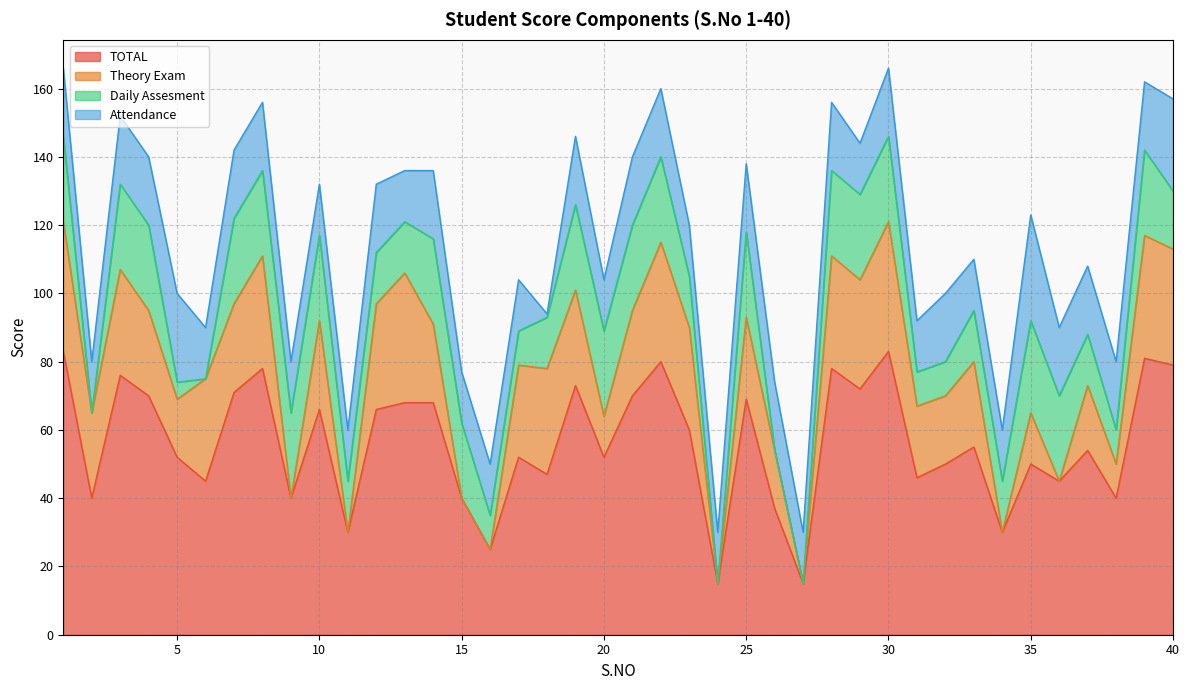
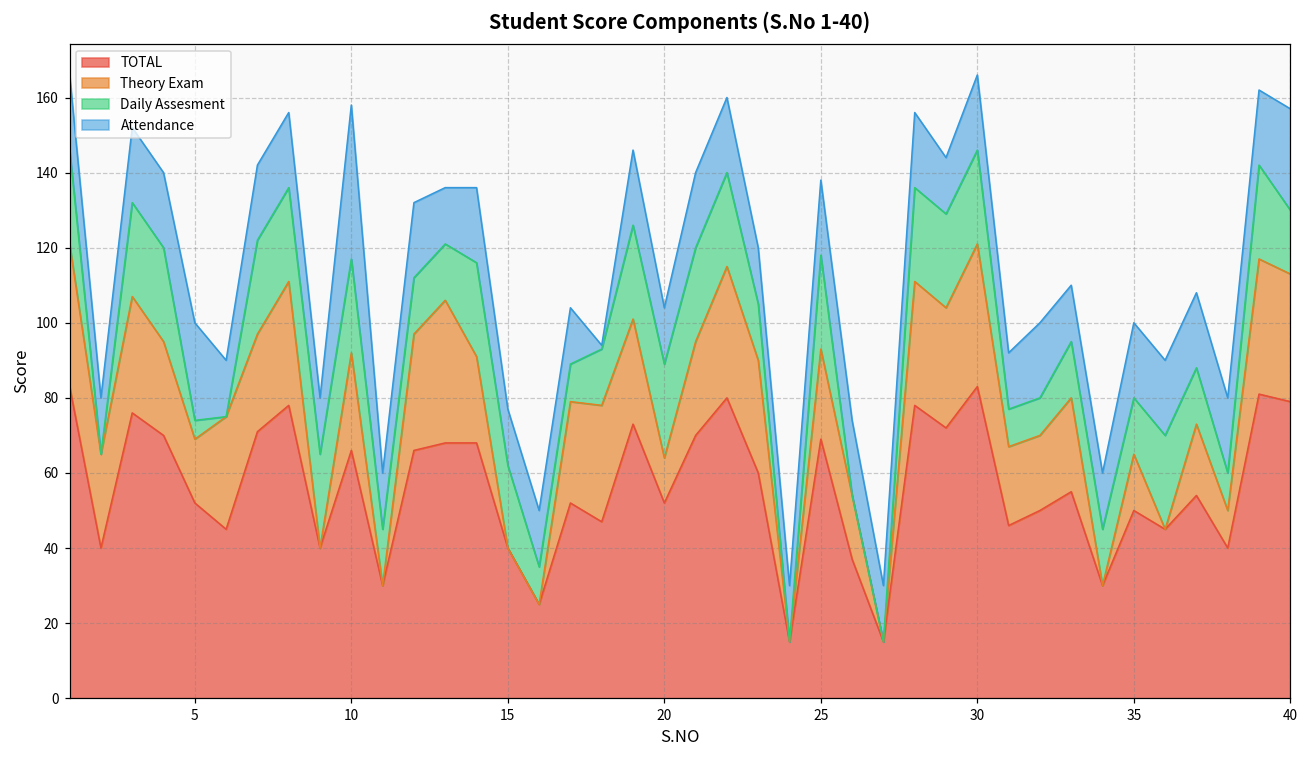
  {
    "Daily Assesment": {
      "5": 5,
      "10": 25,
      "15": 22,
      "20": 25,
      "25": 25,
      "30": 25,
-     "35": 27,
+     "35": 15,
      "40": 17
    },
    "Attendance": {
      "5": 26,
-     "10": 15,
+     "10": 41,
      "15": 15,
      "20": 15,
      "25": 20,
      "30": 20,
-     "35": 31,
+     "35": 20,
      "40": 27
    }
  }
